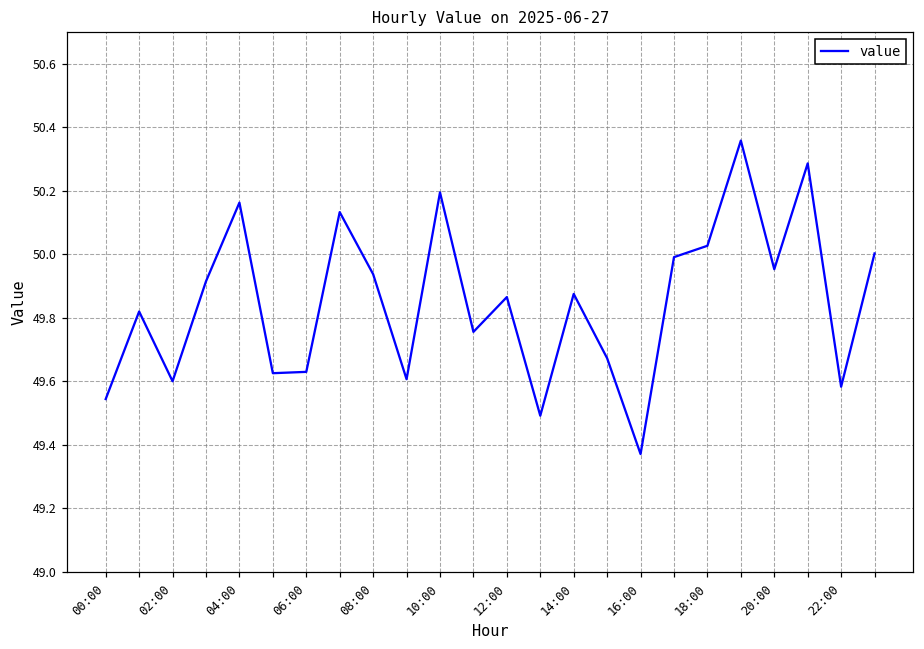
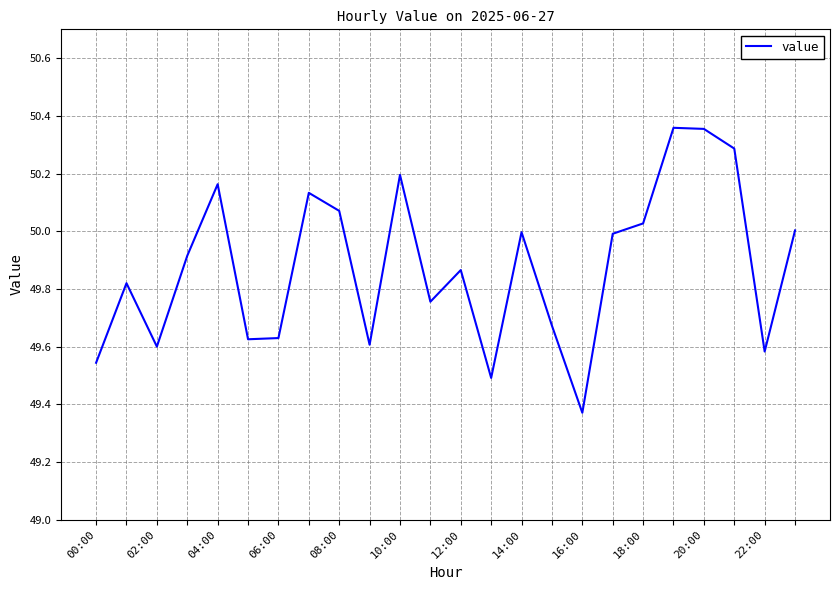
  {
    "00:00": 49.54,
    "02:00": 49.60,
    "04:00": 50.16,
    "06:00": 49.63,
-   "08:00": 49.94,
+   "08:00": 50.07,
    "10:00": 50.20,
    "12:00": 49.87,
-   "14:00": 49.88,
+   "14:00": 50.00,
    "16:00": 49.37,
    "18:00": 50.03,
-   "20:00": 49.95,
+   "20:00": 50.35,
    "22:00": 49.58
  }
